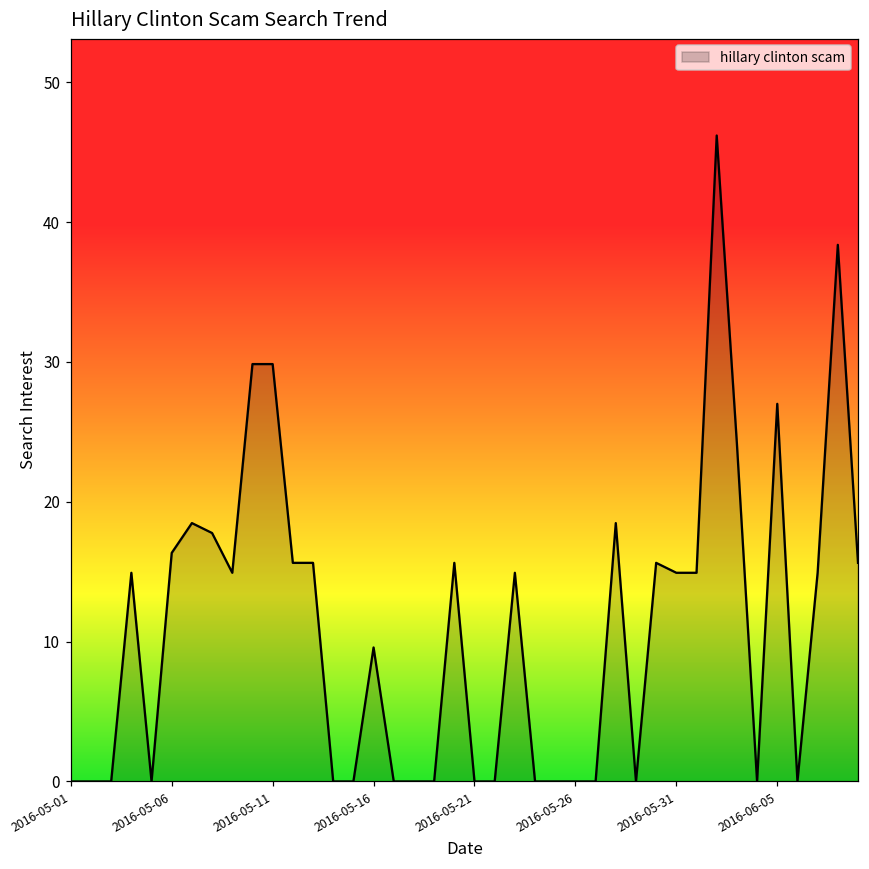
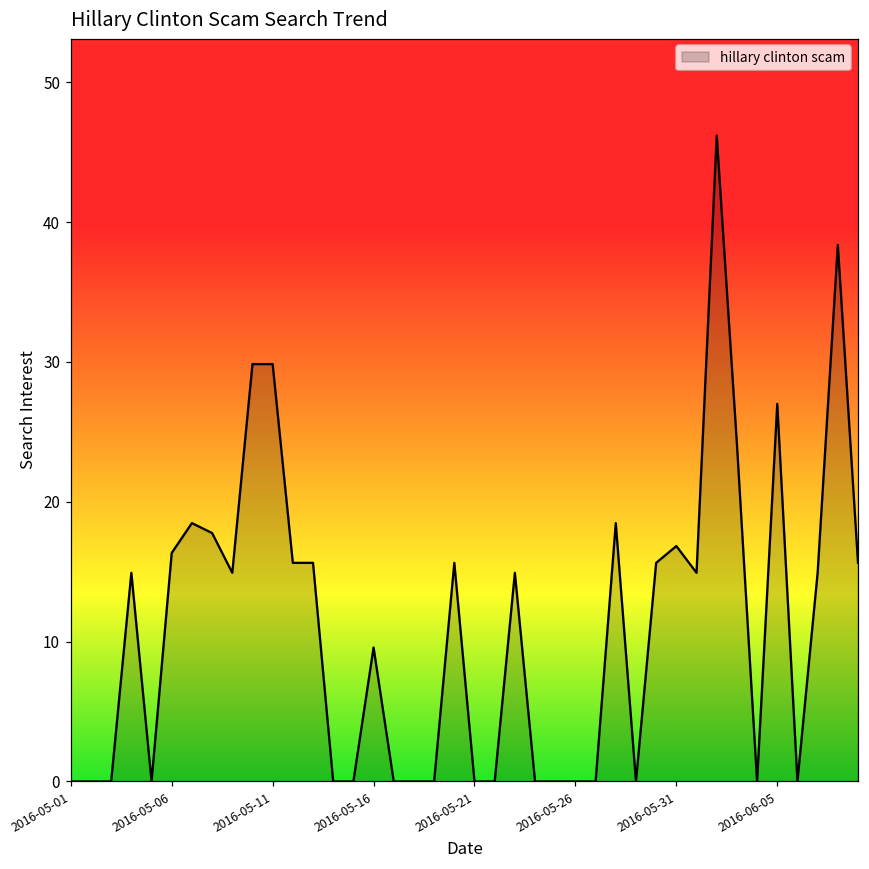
  {
    "2016-05-01": 0.0,
    "2016-05-06": 16.3,
    "2016-05-11": 29.8,
    "2016-05-16": 9.6,
    "2016-05-21": 0.0,
    "2016-05-26": 0.0,
-   "2016-05-31": 14.9,
+   "2016-05-31": 16.8,
    "2016-06-05": 27.0
  }
